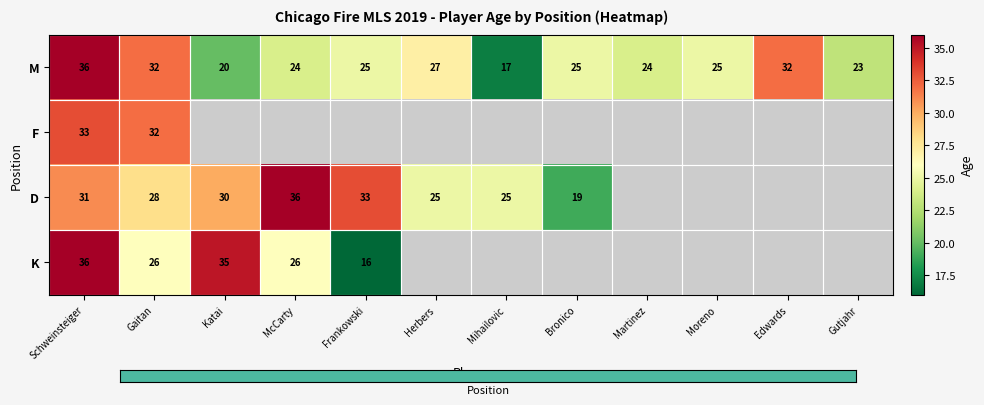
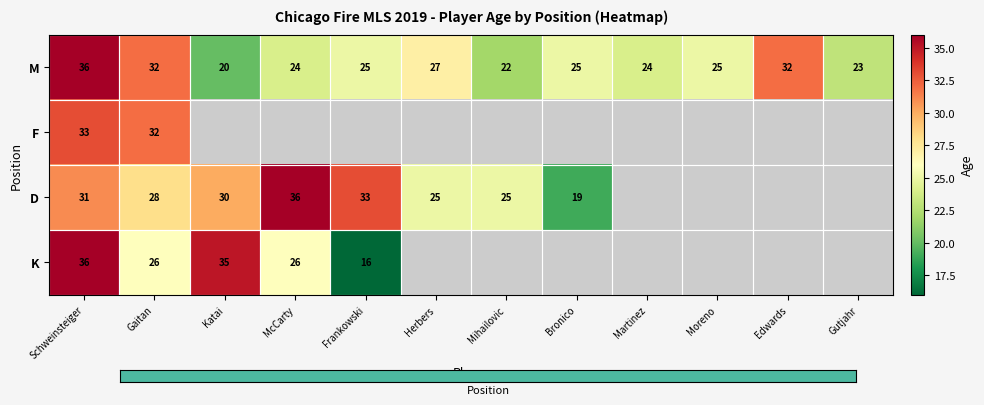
  {
    "M": {
      "Schweinsteiger": 36,
      "Gaitan": 32,
      "Katai": 20,
      "McCarty": 24,
      "Frankowski": 25,
      "Herbers": 27,
-     "Mihailovic": 17,
+     "Mihailovic": 22,
      "Bronico": 25,
      "Martinez": 24,
      "Moreno": 25,
      "Edwards": 32,
      "Gutjahr": 23
    },
    "F": {
      "Schweinsteiger": 33,
      "Gaitan": 32
    },
    "D": {
      "Schweinsteiger": 31,
      "Gaitan": 28,
      "Katai": 30,
      "McCarty": 36,
      "Frankowski": 33,
      "Herbers": 25,
      "Mihailovic": 25,
      "Bronico": 19
    },
    "K": {
      "Schweinsteiger": 36,
      "Gaitan": 26,
      "Katai": 35,
      "McCarty": 26,
      "Frankowski": 16
    }
  }
